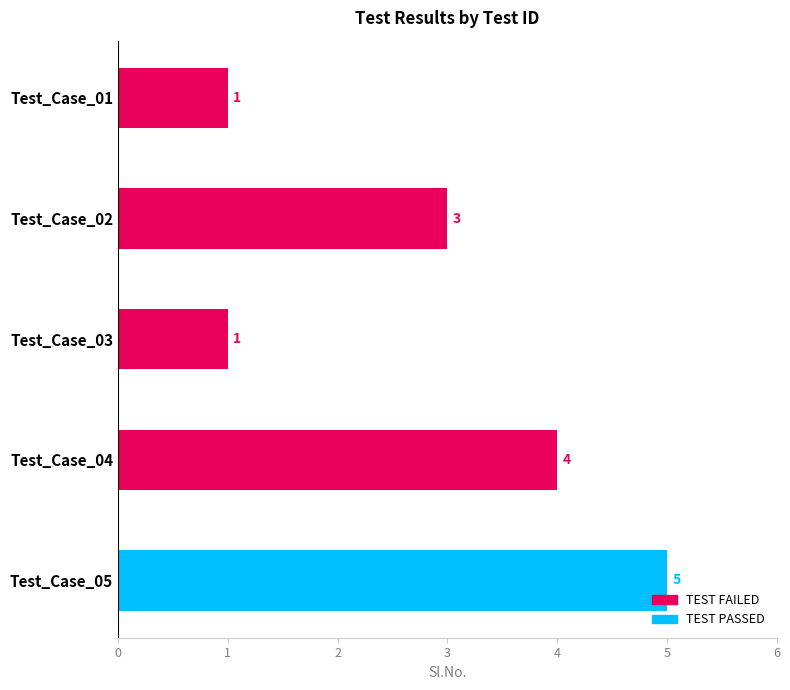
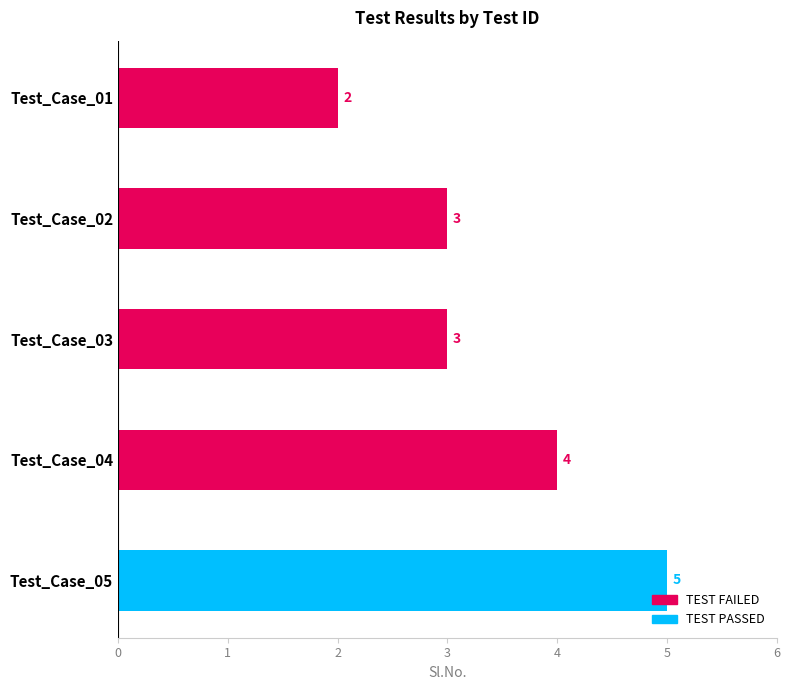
  {
-   "Test_Case_01": 1,
+   "Test_Case_01": 2,
    "Test_Case_02": 3,
-   "Test_Case_03": 1,
+   "Test_Case_03": 3,
    "Test_Case_04": 4,
    "Test_Case_05": 5
  }
